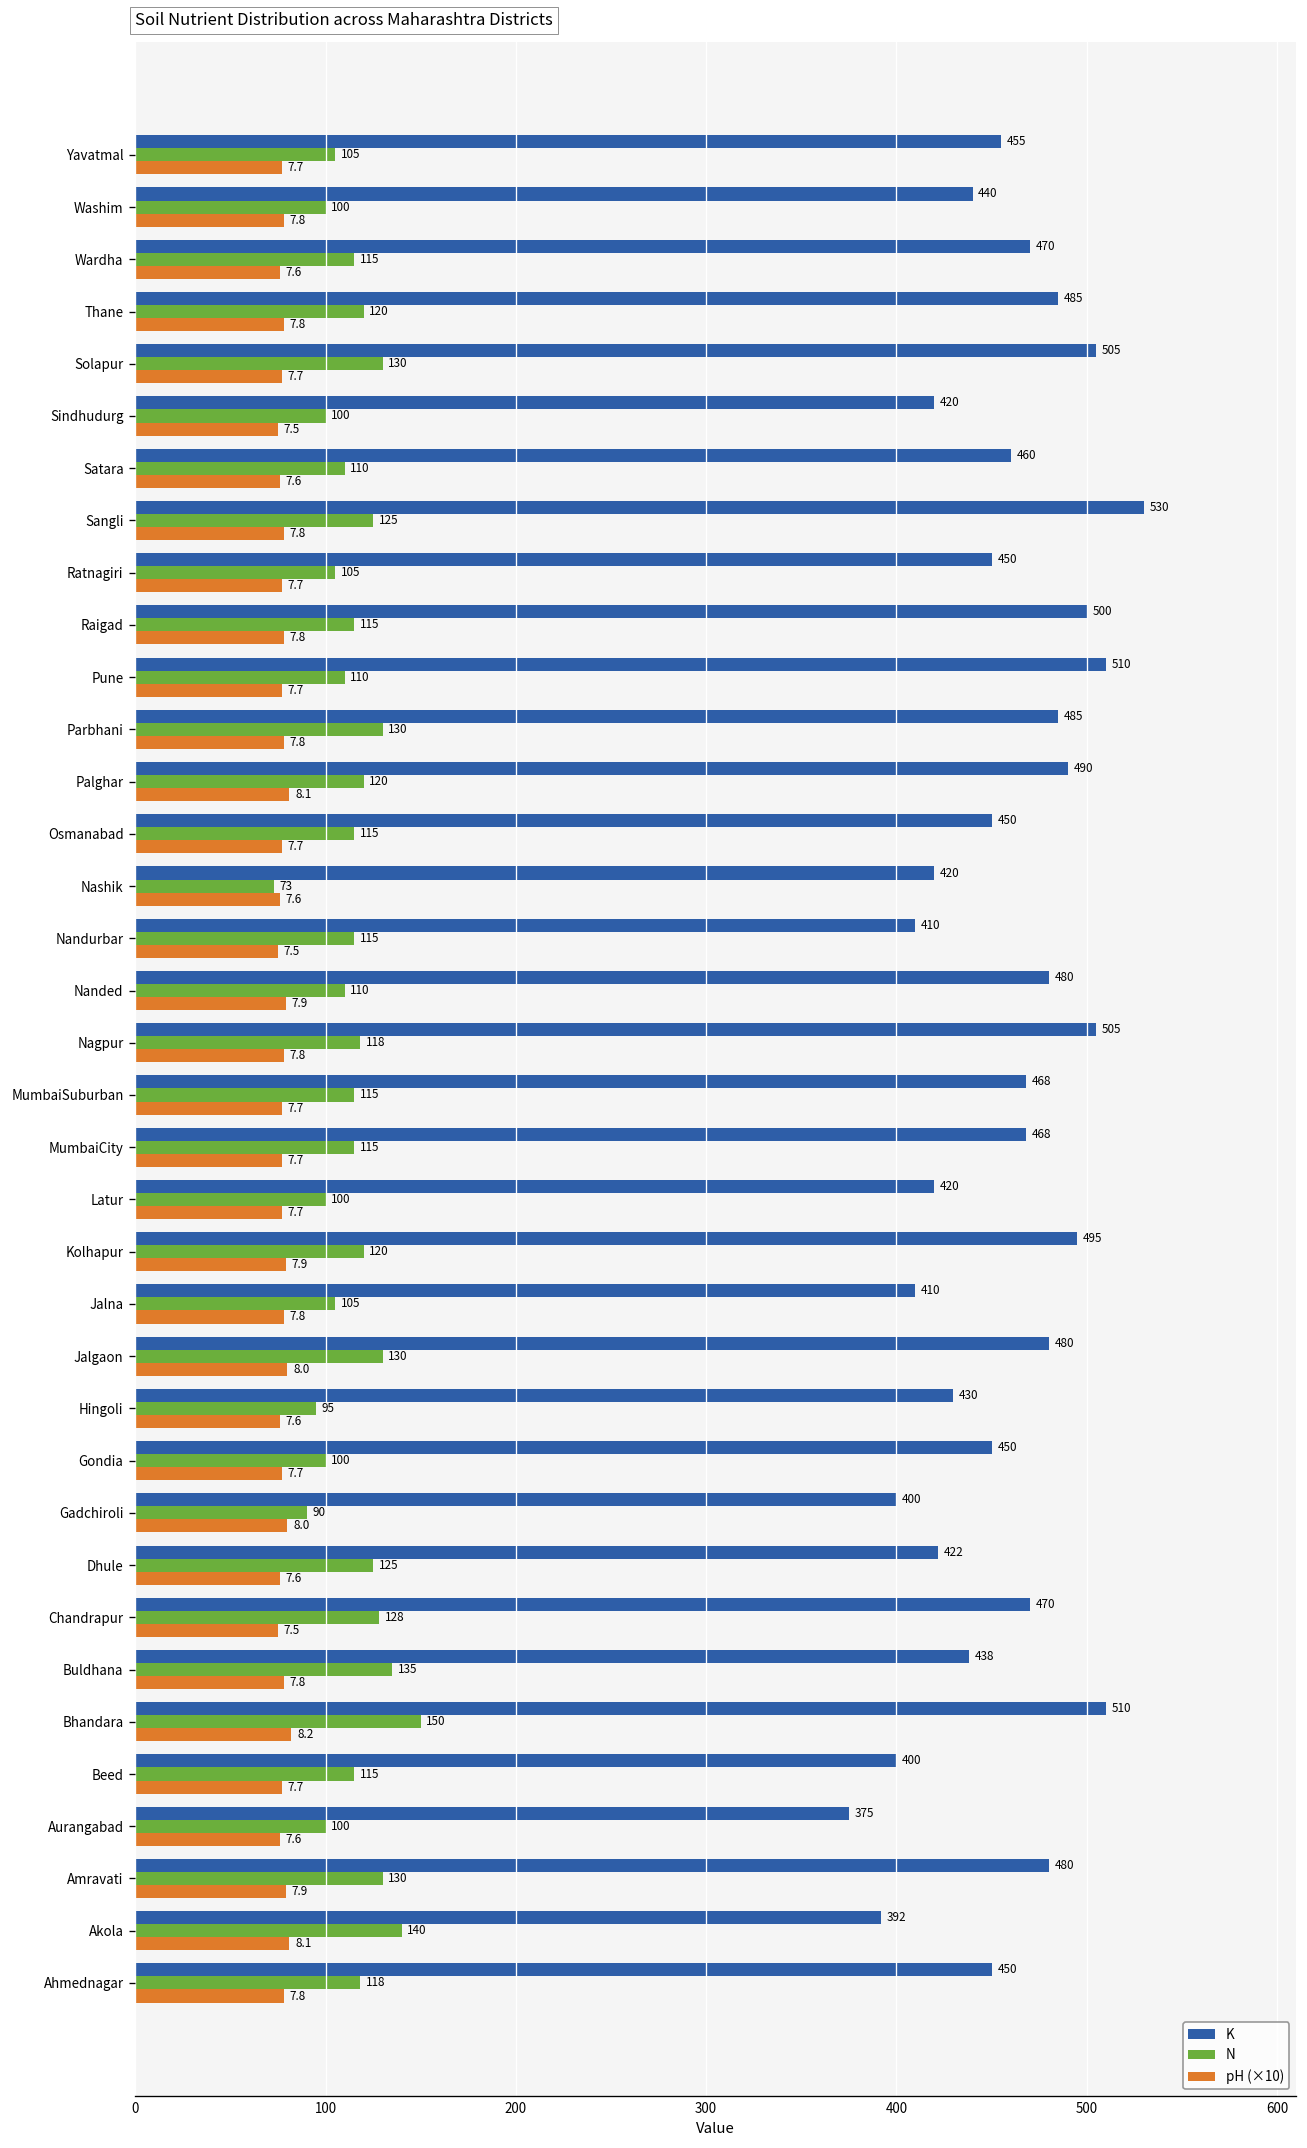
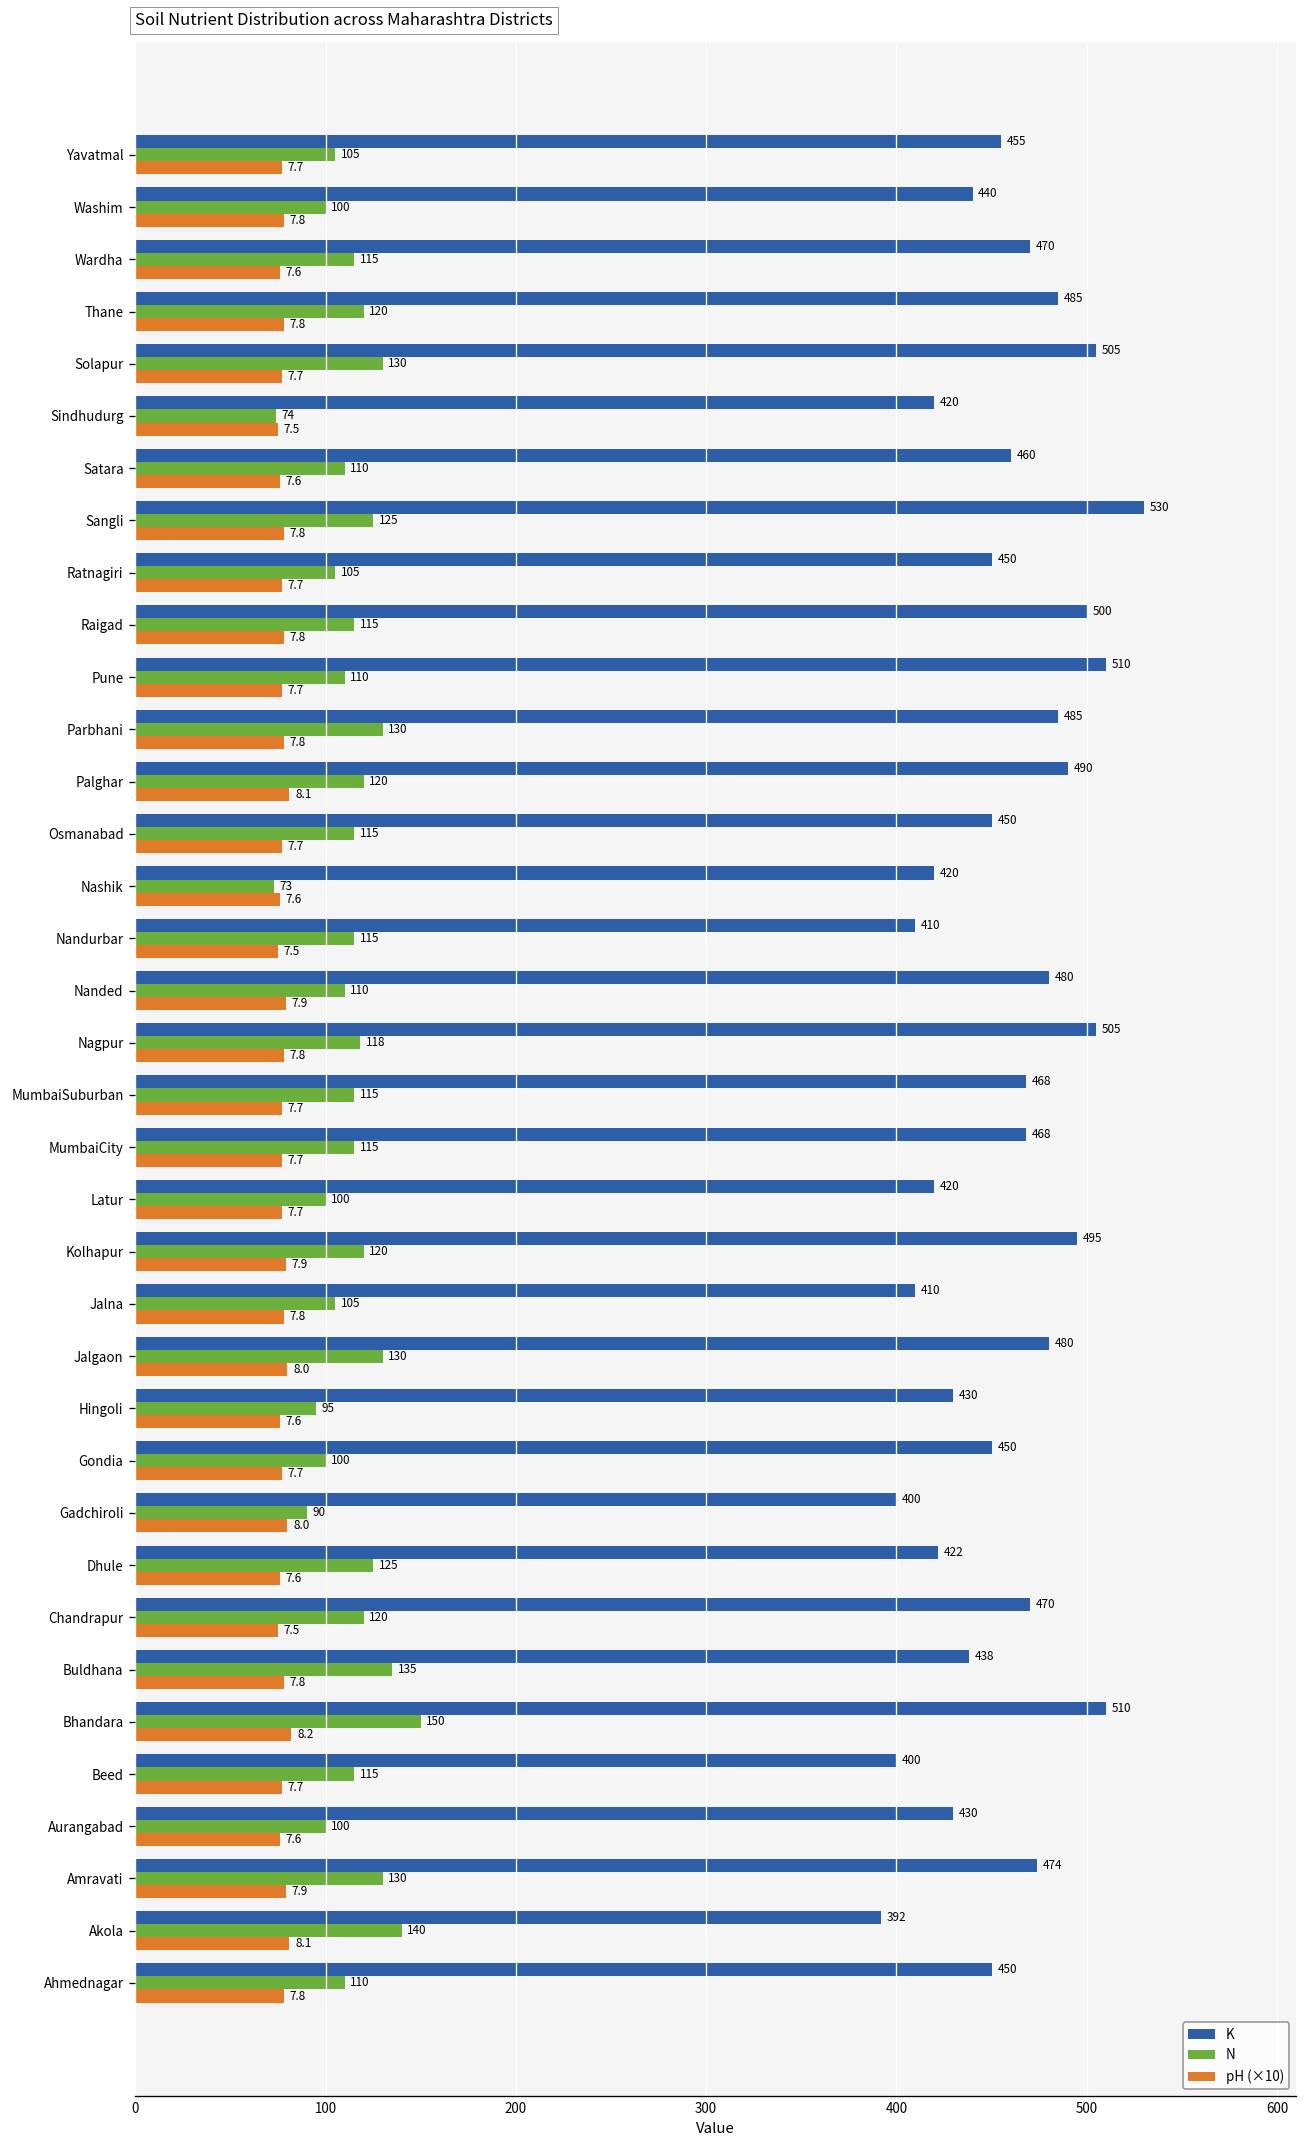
  {
    "K": {
      "Yavatmal": 455,
      "Washim": 440,
      "Wardha": 470,
      "Thane": 485,
      "Solapur": 505,
      "Sindhudurg": 420,
      "Satara": 460,
      "Sangli": 530,
      "Ratnagiri": 450,
      "Raigad": 500,
      "Pune": 510,
      "Parbhani": 485,
      "Palghar": 490,
      "Osmanabad": 450,
      "Nashik": 420,
      "Nandurbar": 410,
      "Nanded": 480,
      "Nagpur": 505,
      "MumbaiSuburban": 468,
      "MumbaiCity": 468,
      "Latur": 420,
      "Kolhapur": 495,
      "Jalna": 410,
      "Jalgaon": 480,
      "Hingoli": 430,
      "Gondia": 450,
      "Gadchiroli": 400,
      "Dhule": 422,
      "Chandrapur": 470,
      "Buldhana": 438,
      "Bhandara": 510,
      "Beed": 400,
-     "Aurangabad": 375,
-     "Amravati": 480,
+     "Aurangabad": 430,
+     "Amravati": 474,
      "Akola": 392,
      "Ahmednagar": 450
    },
    "N": {
      "Yavatmal": 105,
      "Washim": 100,
      "Wardha": 115,
      "Thane": 120,
      "Solapur": 130,
-     "Sindhudurg": 100,
+     "Sindhudurg": 74,
      "Satara": 110,
      "Sangli": 125,
      "Ratnagiri": 105,
      "Raigad": 115,
      "Pune": 110,
      "Parbhani": 130,
      "Palghar": 120,
      "Osmanabad": 115,
      "Nashik": 73,
      "Nandurbar": 115,
      "Nanded": 110,
      "Nagpur": 118,
      "MumbaiSuburban": 115,
      "MumbaiCity": 115,
      "Latur": 100,
      "Kolhapur": 120,
      "Jalna": 105,
      "Jalgaon": 130,
      "Hingoli": 95,
      "Gondia": 100,
      "Gadchiroli": 90,
      "Dhule": 125,
-     "Chandrapur": 128,
+     "Chandrapur": 120,
      "Buldhana": 135,
      "Bhandara": 150,
      "Beed": 115,
      "Aurangabad": 100,
      "Amravati": 130,
      "Akola": 140,
-     "Ahmednagar": 118
+     "Ahmednagar": 110
    }
  }
